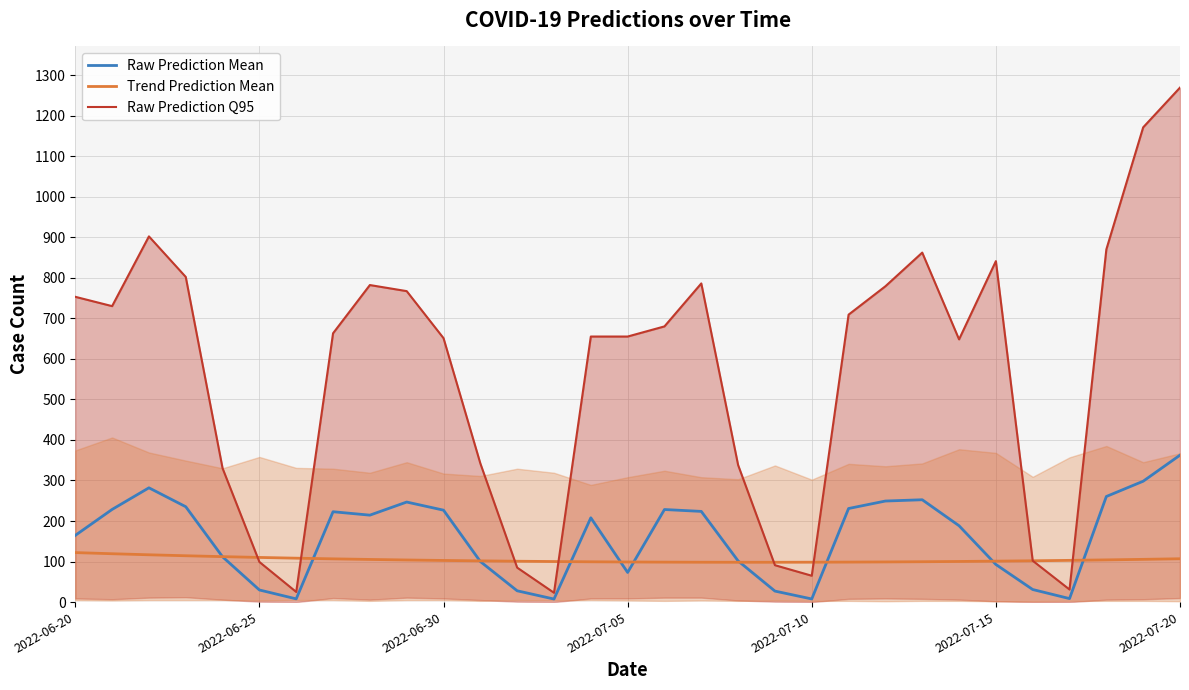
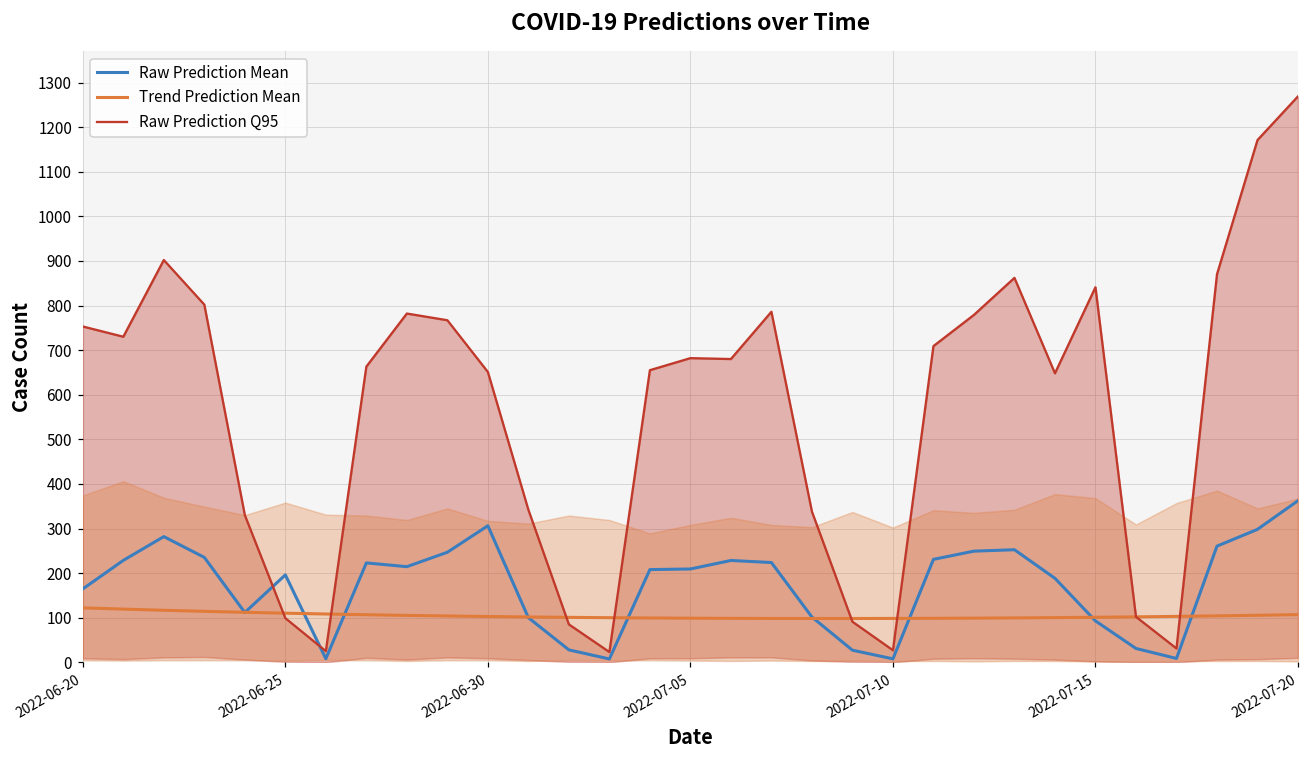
  {
    "Raw Prediction Mean": {
      "2022-06-20": 160,
-     "2022-06-25": 30,
-     "2022-06-30": 230,
-     "2022-07-05": 70,
+     "2022-06-25": 200,
+     "2022-06-30": 310,
+     "2022-07-05": 210,
      "2022-07-10": 10,
      "2022-07-15": 90
    },
    "Raw Prediction Q95": {
      "2022-06-20": 750,
      "2022-06-25": 100,
      "2022-06-30": 650,
-     "2022-07-05": 660,
-     "2022-07-10": 70,
+     "2022-07-05": 680,
+     "2022-07-10": 30,
      "2022-07-15": 840,
      "2022-07-20": 1270
    }
  }
